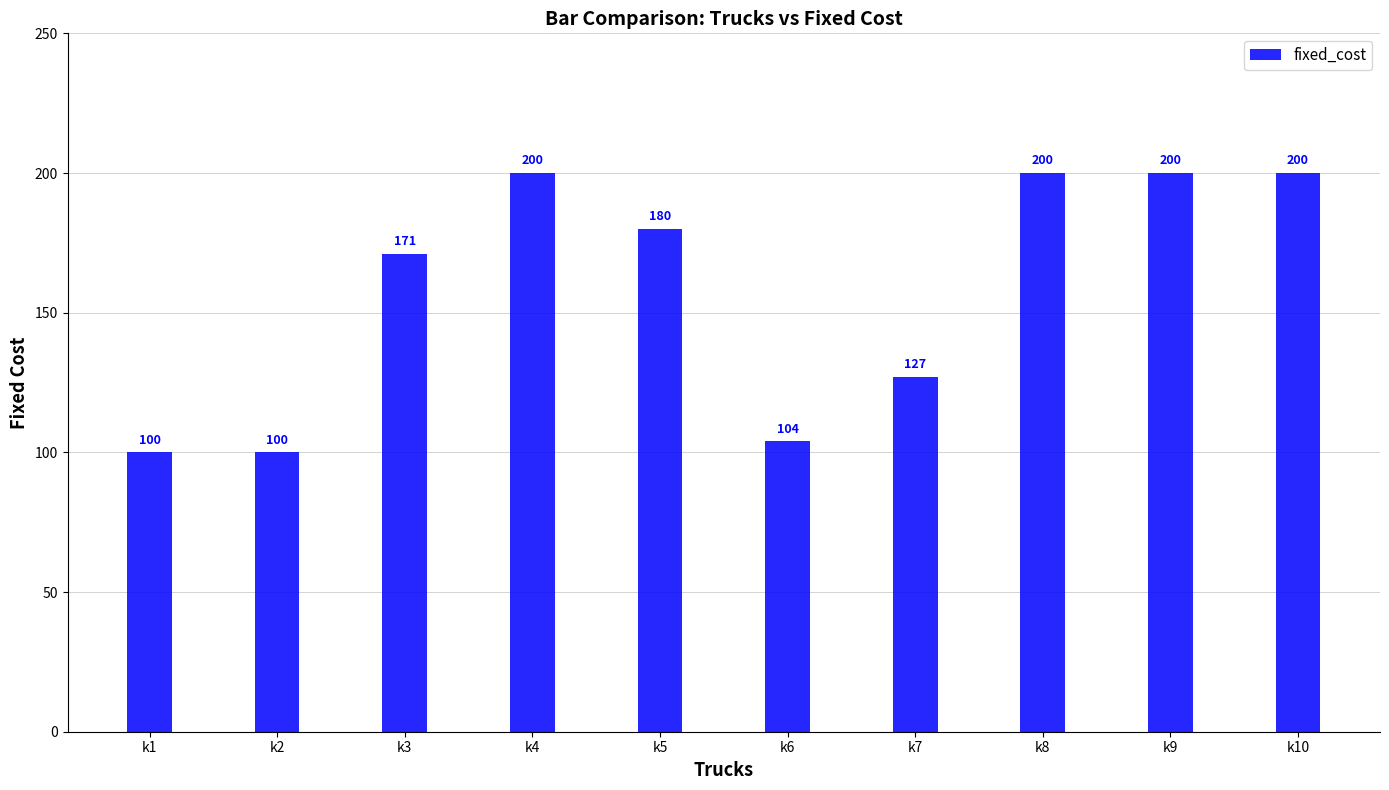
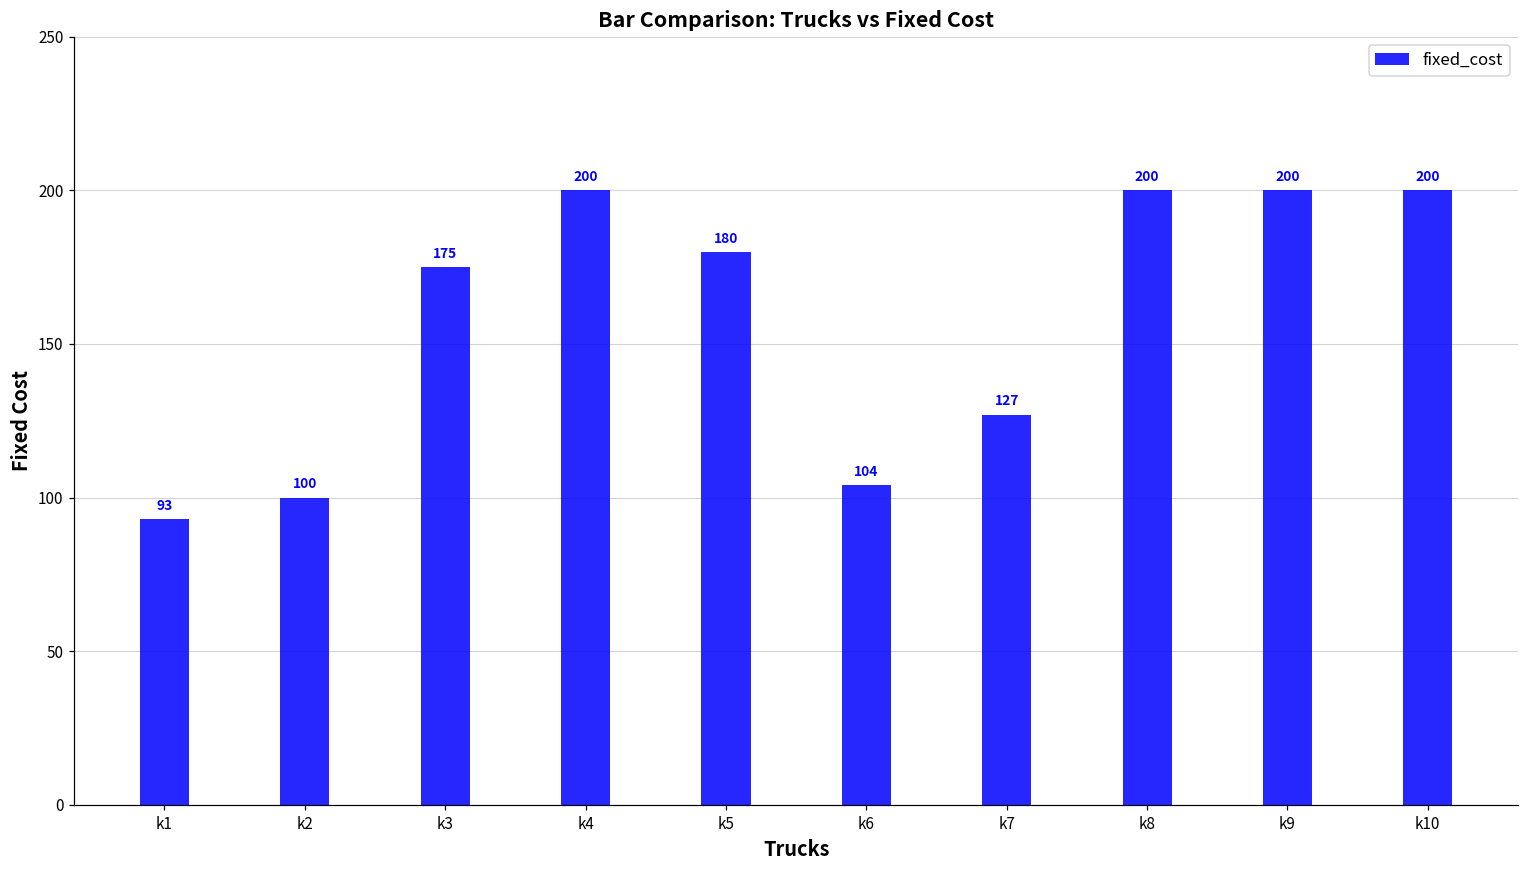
  {
-   "k1": 100,
+   "k1": 93,
    "k2": 100,
-   "k3": 171,
+   "k3": 175,
    "k4": 200,
    "k5": 180,
    "k6": 104,
    "k7": 127,
    "k8": 200,
    "k9": 200,
    "k10": 200
  }
